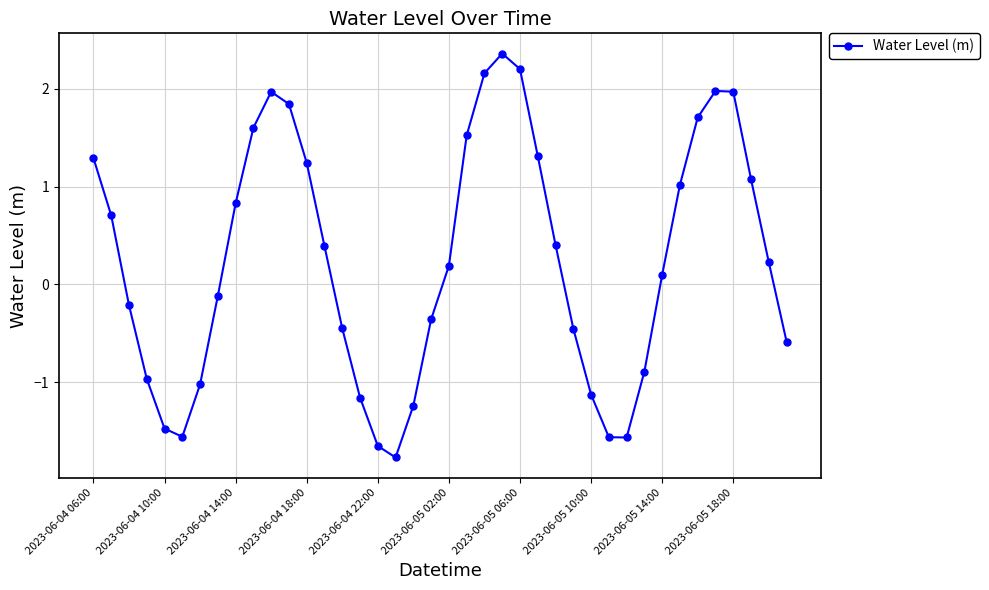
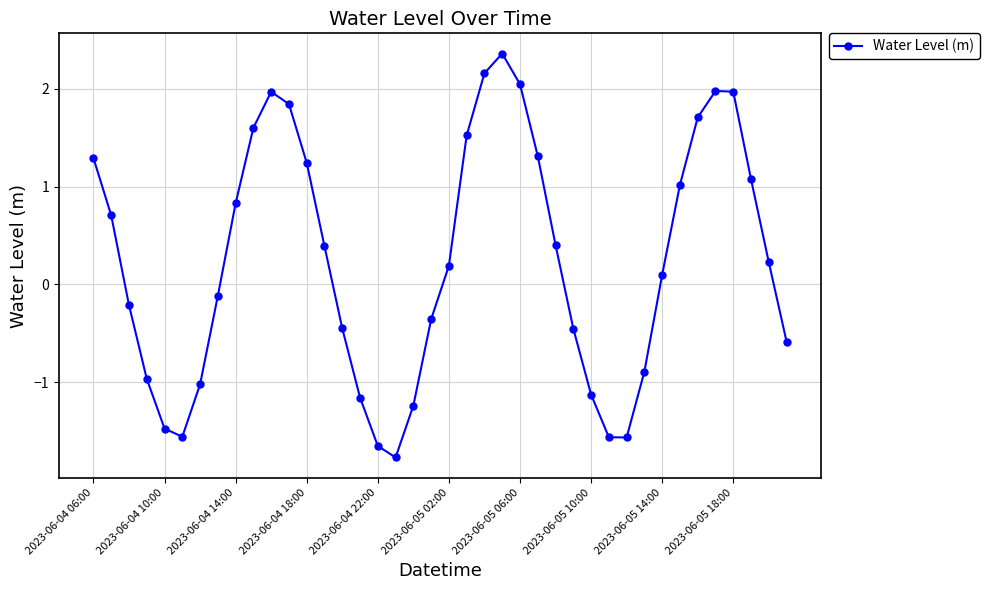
  {
    "2023-06-04 06:00": 1.3,
    "2023-06-04 10:00": -1.5,
    "2023-06-04 14:00": 0.8,
    "2023-06-04 18:00": 1.2,
    "2023-06-04 22:00": -1.7,
    "2023-06-05 02:00": 0.2,
-   "2023-06-05 06:00": 2.2,
+   "2023-06-05 06:00": 2.0,
    "2023-06-05 10:00": -1.1,
    "2023-06-05 14:00": 0.1,
    "2023-06-05 18:00": 2.0
  }
